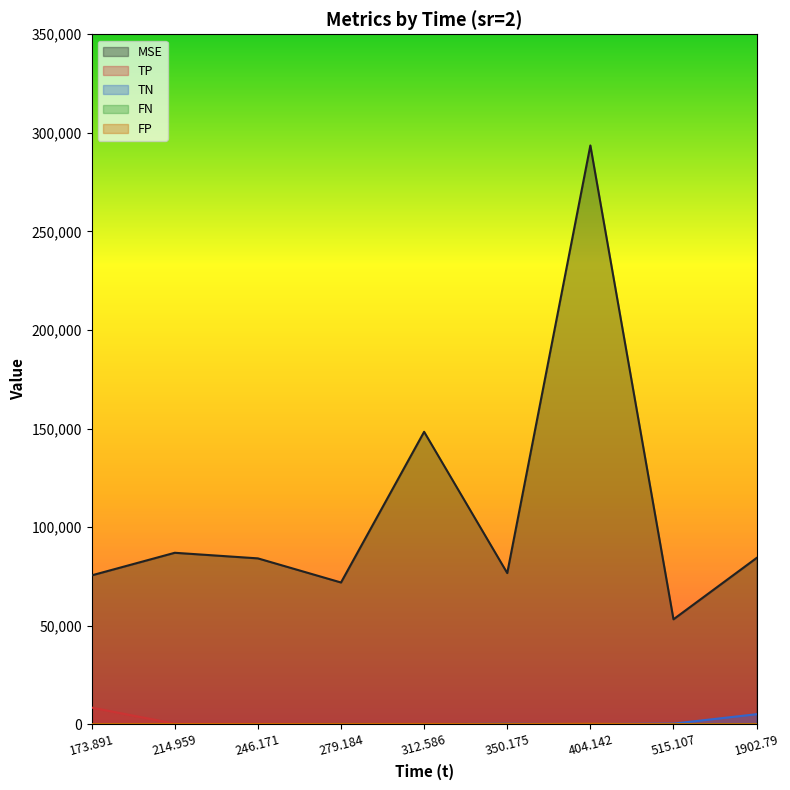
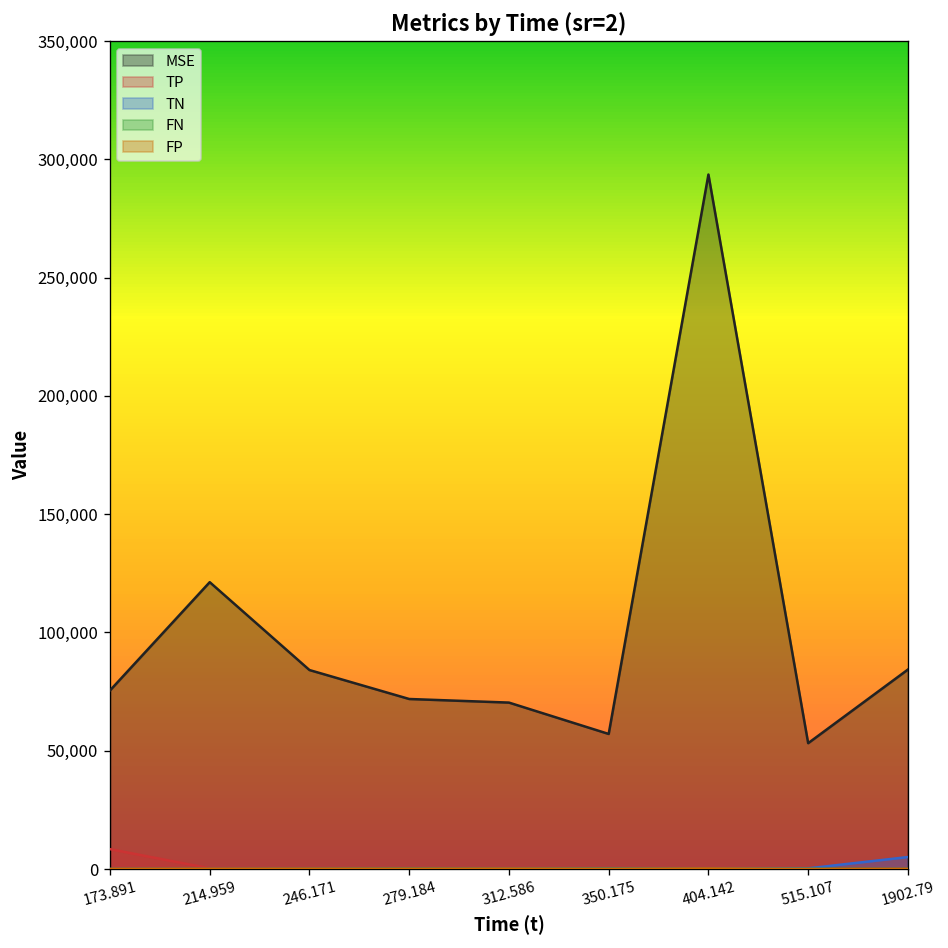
  {
    "MSE": {
      "173.891": "75,000",
-     "214.959": "87,000",
+     "214.959": "121,000",
      "246.171": "84,000",
      "279.184": "72,000",
-     "312.586": "148,000",
-     "350.175": "77,000",
+     "312.586": "70,000",
+     "350.175": "57,000",
      "404.142": "294,000",
      "515.107": "53,000",
      "1902.79": "84,000"
    },
    "TN": {
      "1902.79": "5,000"
    }
  }
